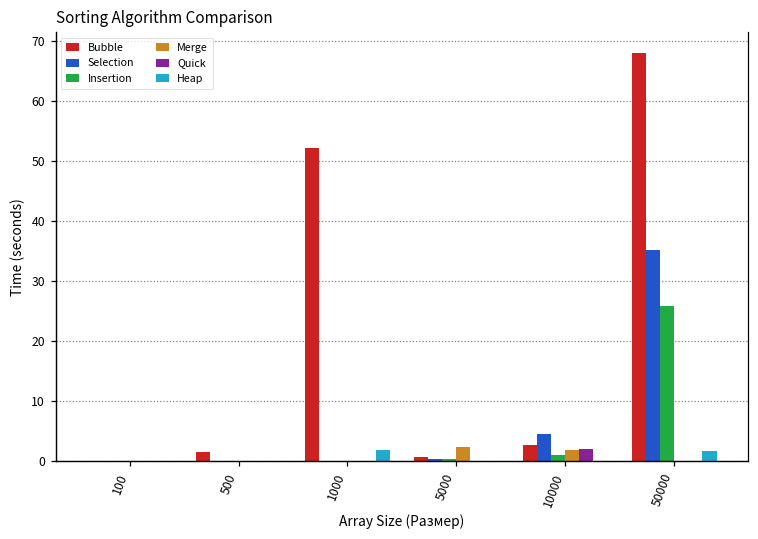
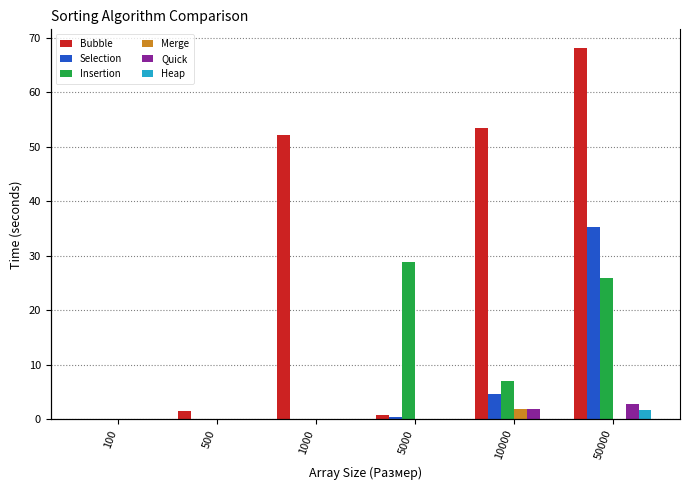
  {
    "Bubble": {
      "500": 2,
      "1000": 52,
      "5000": 1,
-     "10000": 3,
+     "10000": 53,
      "50000": 68
    },
    "Selection": {
      "10000": 5,
      "50000": 35
    },
    "Insertion": {
-     "5000": 0,
-     "10000": 1,
+     "5000": 29,
+     "10000": 7,
      "50000": 26
    },
    "Merge": {
-     "5000": 2,
+     "5000": 0,
      "10000": 2
    },
    "Quick": {
      "10000": 2,
-     "50000": 0
+     "50000": 3
    },
    "Heap": {
-     "1000": 2,
+     "1000": 0,
      "50000": 2
    }
  }
